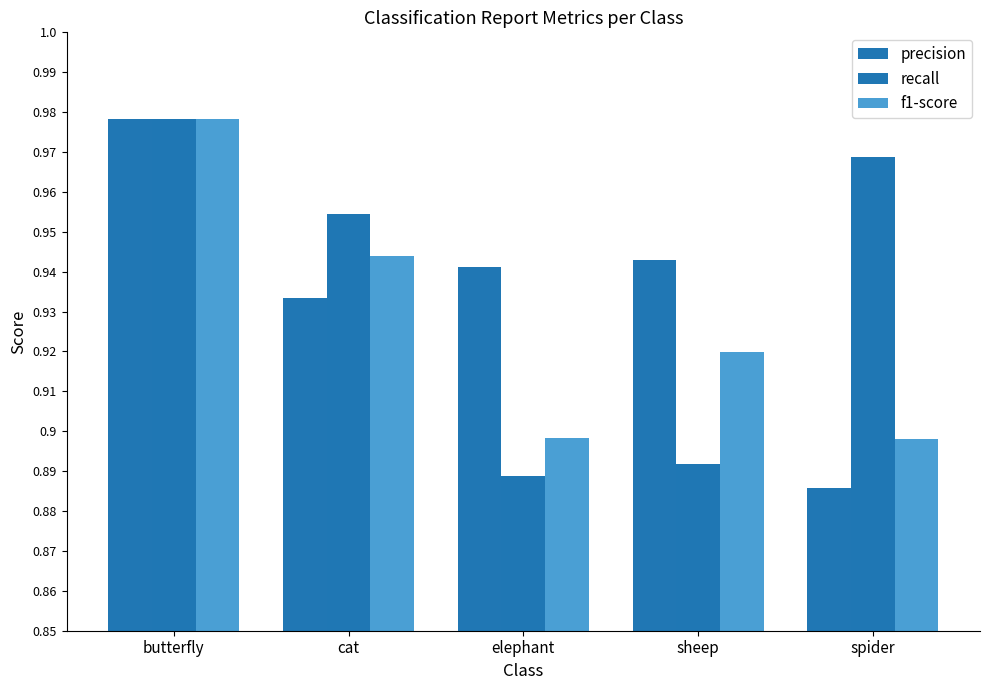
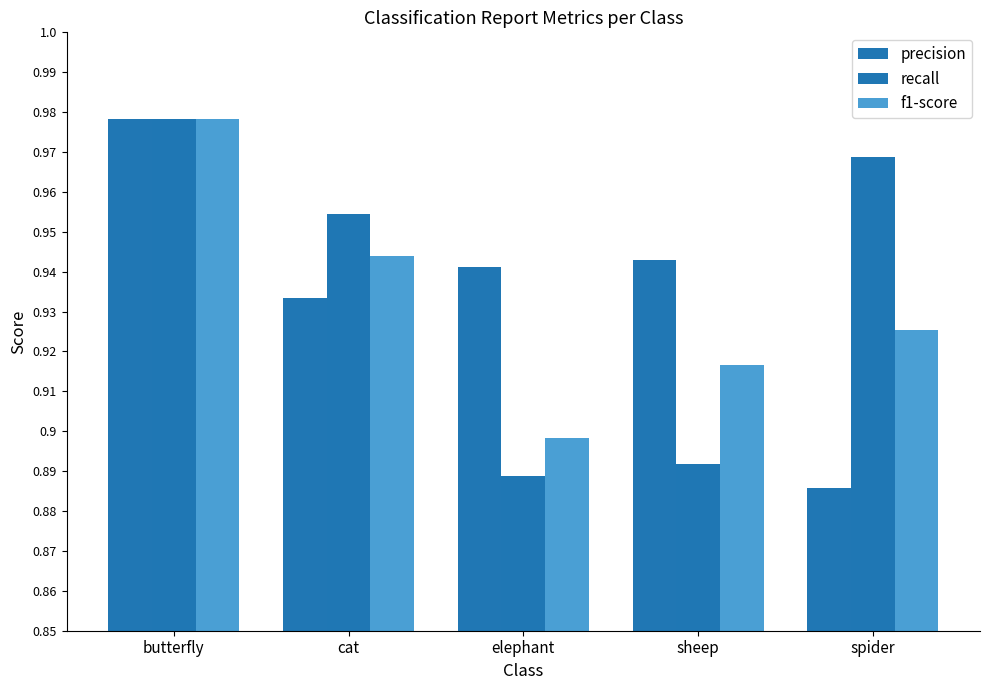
  {
    "f1-score": {
      "butterfly": 0.978,
      "cat": 0.944,
      "elephant": 0.898,
-     "sheep": 0.920,
-     "spider": 0.898
+     "sheep": 0.917,
+     "spider": 0.925
    }
  }
